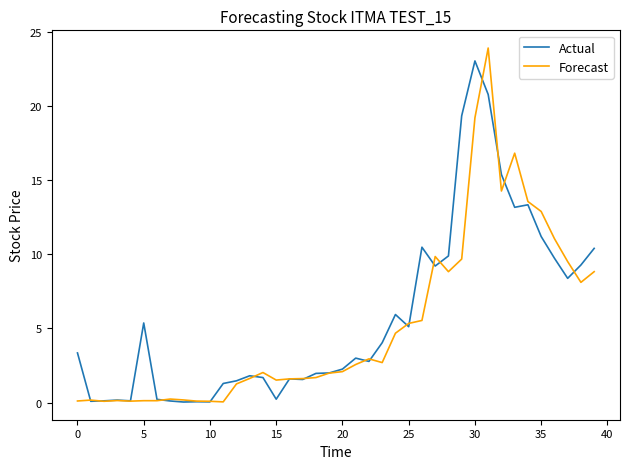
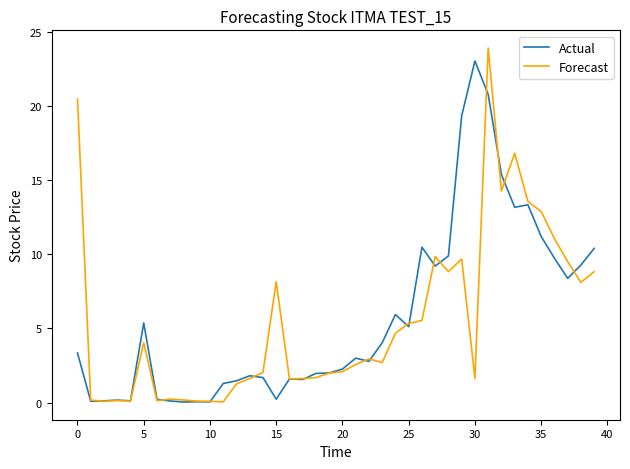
  {
    "Actual": {
      "0": 3.4,
      "5": 5.4,
      "15": 0.2,
      "25": 5.1,
      "30": 23.0,
      "35": 11.2
    },
    "Forecast": {
-     "0": 0.1,
-     "5": 0.1,
-     "15": 1.5,
+     "0": 20.5,
+     "5": 4.0,
+     "15": 8.2,
      "25": 5.3,
-     "30": 19.2,
+     "30": 1.6,
      "35": 12.9
    }
  }
